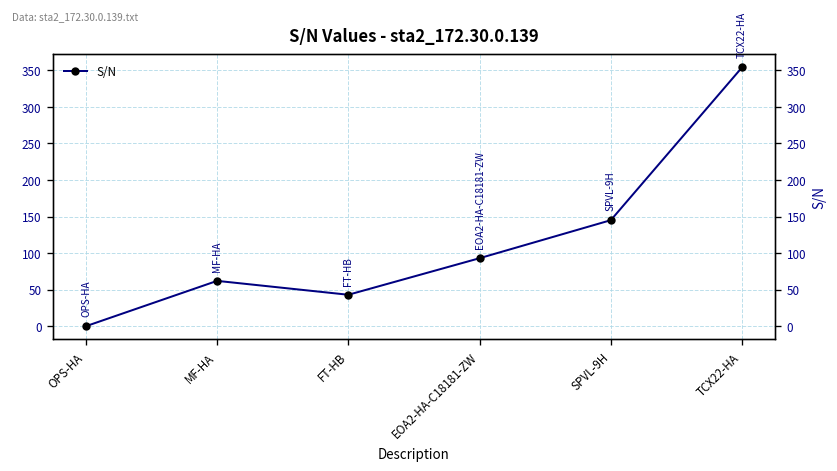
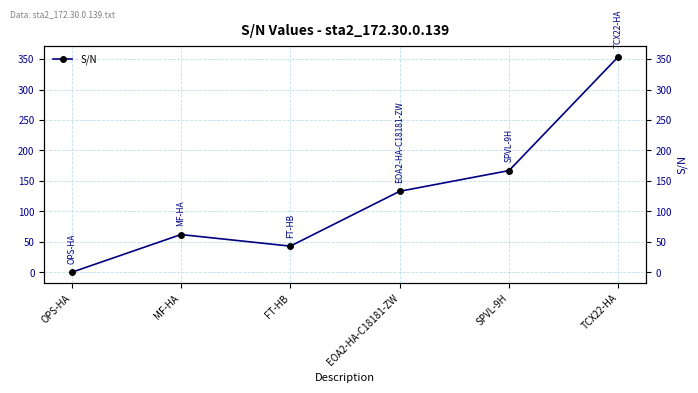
  {
    "OPS-HA": 0,
    "MF-HA": 60,
    "FT-HB": 40,
-   "EOA2-HA-C18181-ZW": 90,
-   "SPVL-9H": 150,
+   "EOA2-HA-C18181-ZW": 130,
+   "SPVL-9H": 170,
    "TCX22-HA": 350
  }
